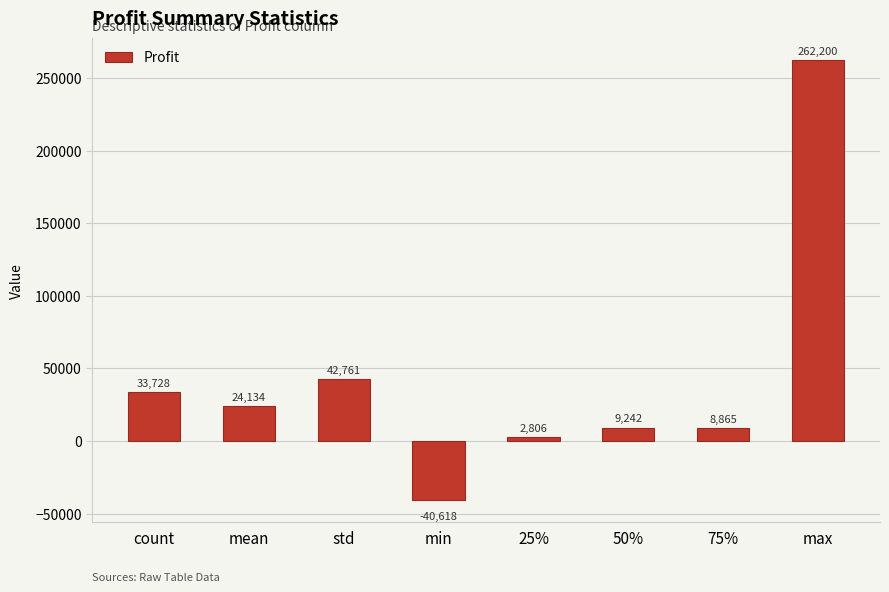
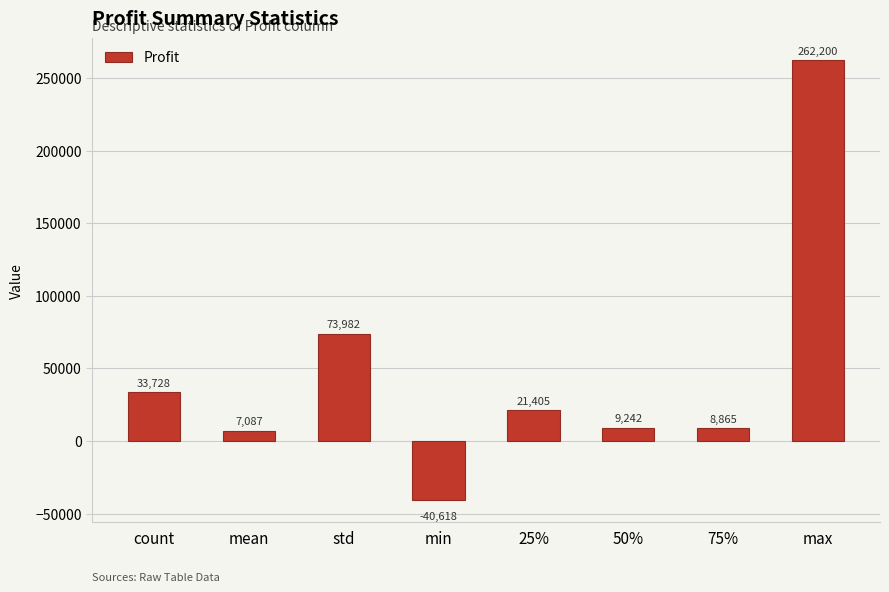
  {
    "count": "33,728",
-   "mean": "24,134",
-   "std": "42,761",
+   "mean": "7,087",
+   "std": "73,982",
    "min": "-40,618",
-   "25%": "2,806",
+   "25%": "21,405",
    "50%": "9,242",
    "75%": "8,865",
    "max": "262,200"
  }
